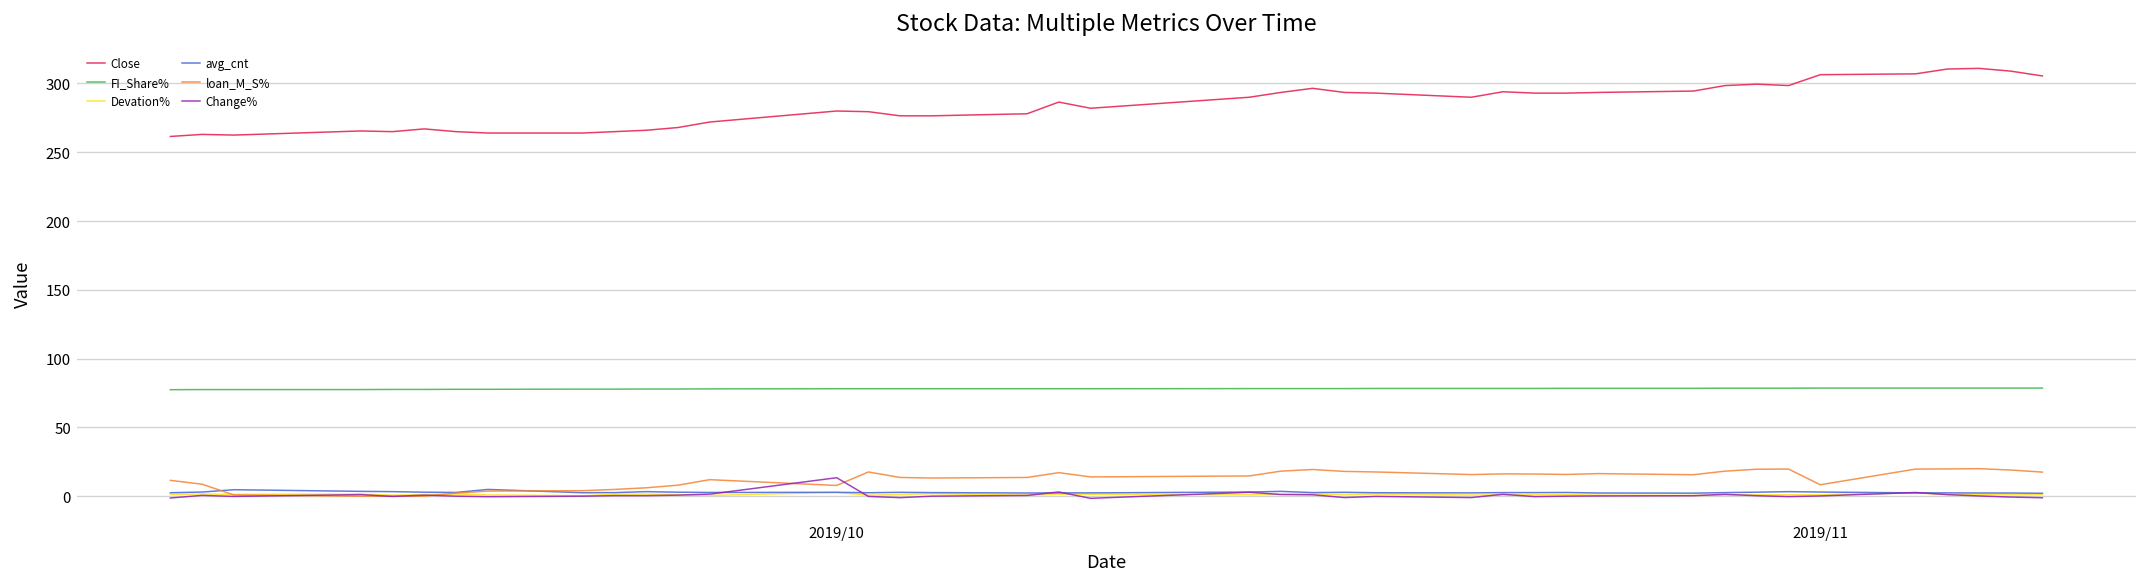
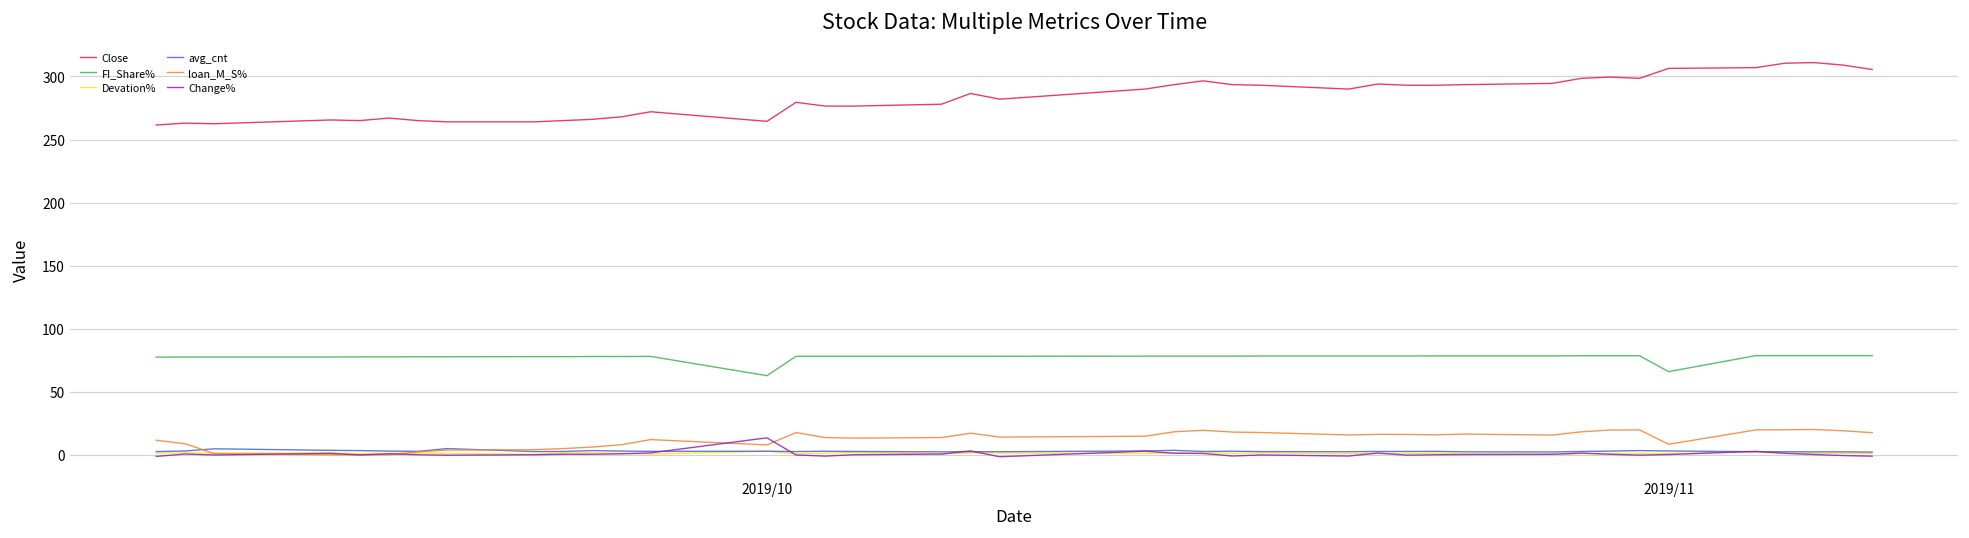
  {
    "Close": {
-     "2019/10": 280,
+     "2019/10": 264,
      "2019/11": 306
    },
    "FI_Share%": {
-     "2019/10": 78,
-     "2019/11": 79
+     "2019/10": 63,
+     "2019/11": 66
    },
    "loan_M_S%": {
      "2019/10": 8,
      "2019/11": 8
    },
    "Change%": {
      "2019/10": 13
    }
  }
